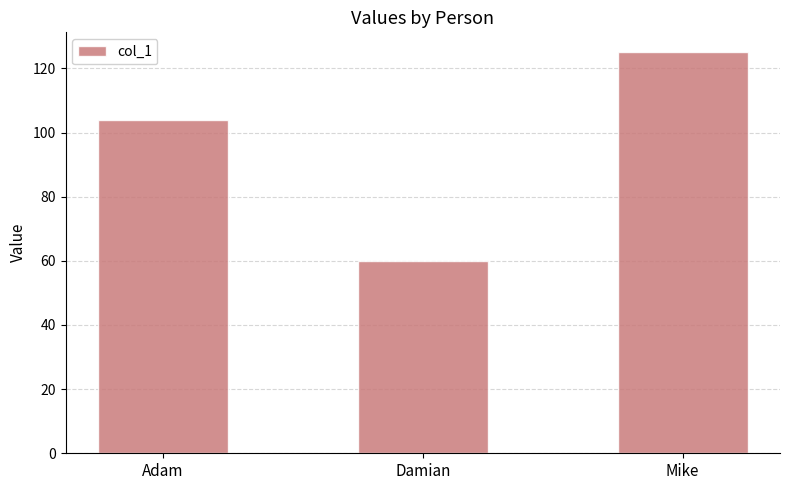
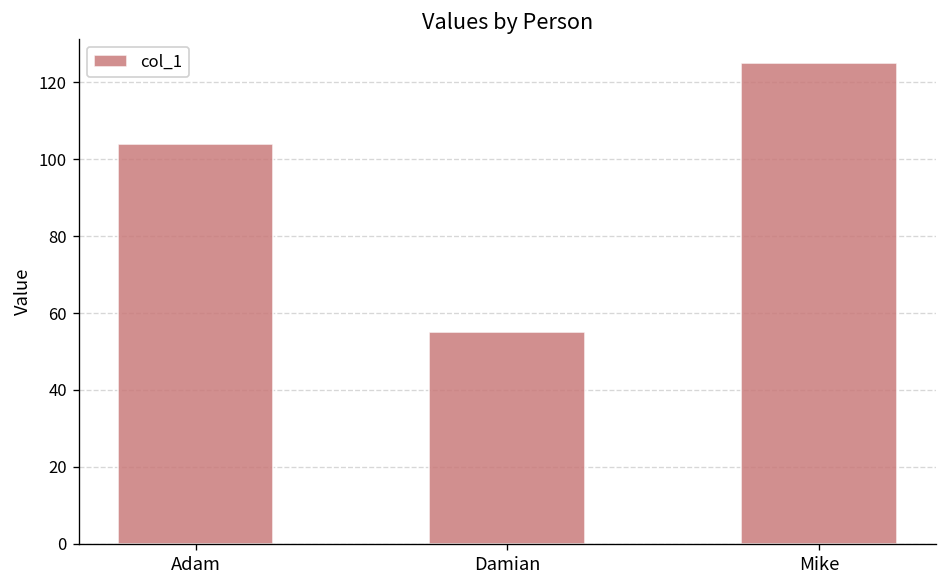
  {
    "Adam": 104,
-   "Damian": 60,
+   "Damian": 55,
    "Mike": 125
  }
